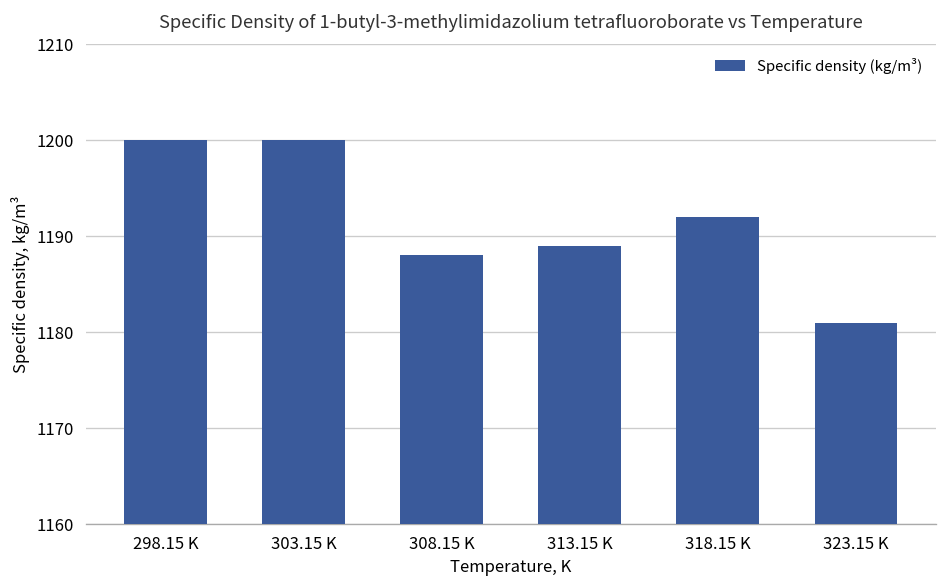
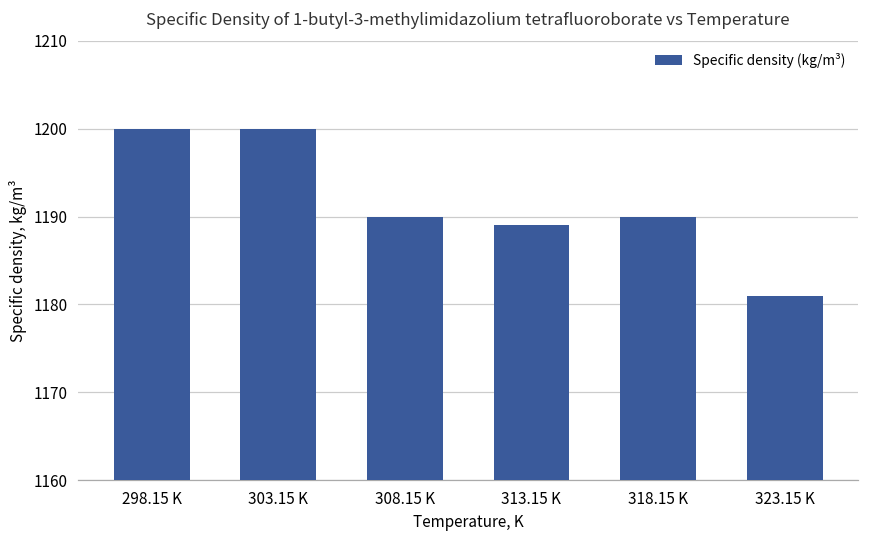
  {
    "298.15 K": 1200,
    "303.15 K": 1200,
-   "308.15 K": 1188,
+   "308.15 K": 1190,
    "313.15 K": 1189,
-   "318.15 K": 1192,
+   "318.15 K": 1190,
    "323.15 K": 1181
  }
